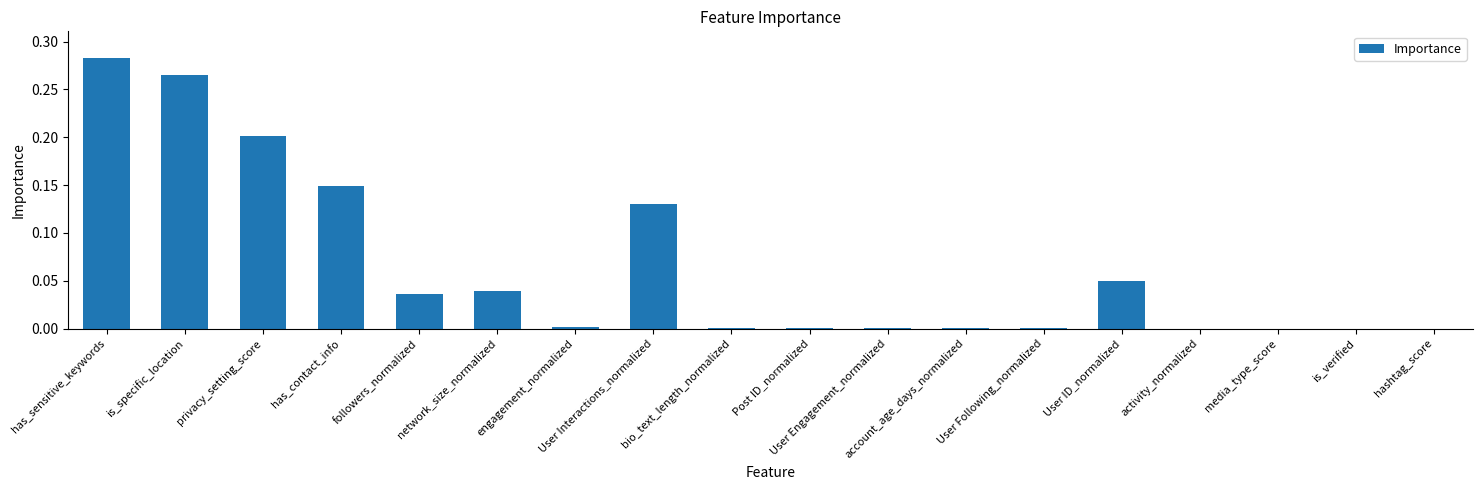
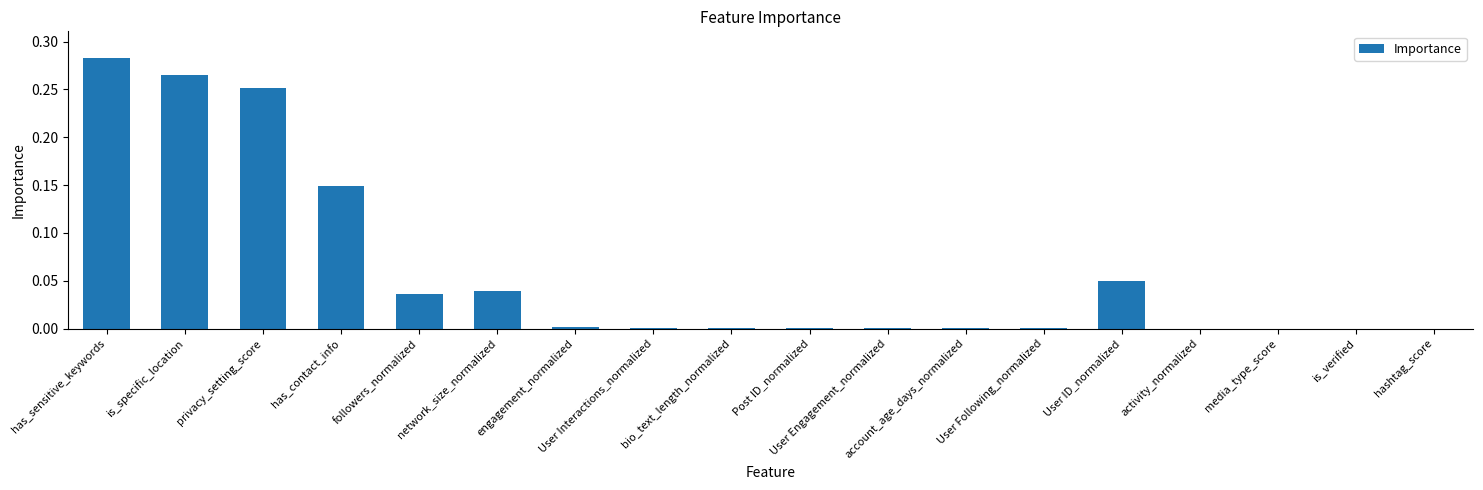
  {
    "has_sensitive_keywords": 0.28,
    "is_specific_location": 0.27,
-   "privacy_setting_score": 0.20,
+   "privacy_setting_score": 0.25,
    "has_contact_info": 0.15,
    "followers_normalized": 0.04,
    "network_size_normalized": 0.04,
-   "User Interactions_normalized": 0.13,
+   "User Interactions_normalized": 0.00,
    "User ID_normalized": 0.05
  }
